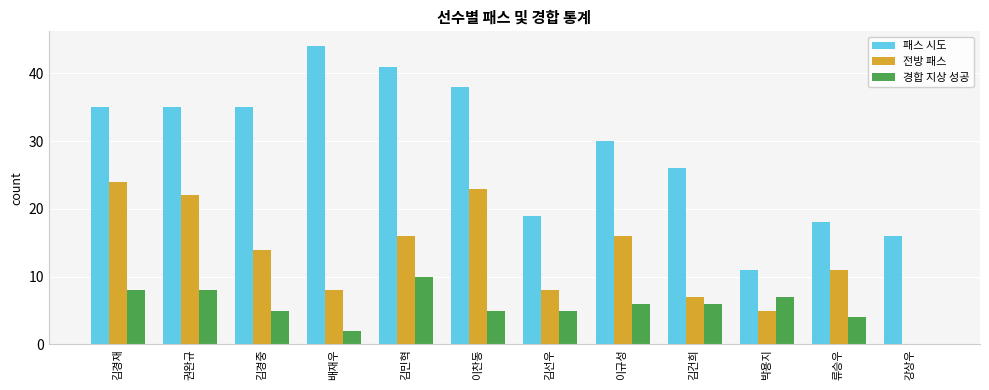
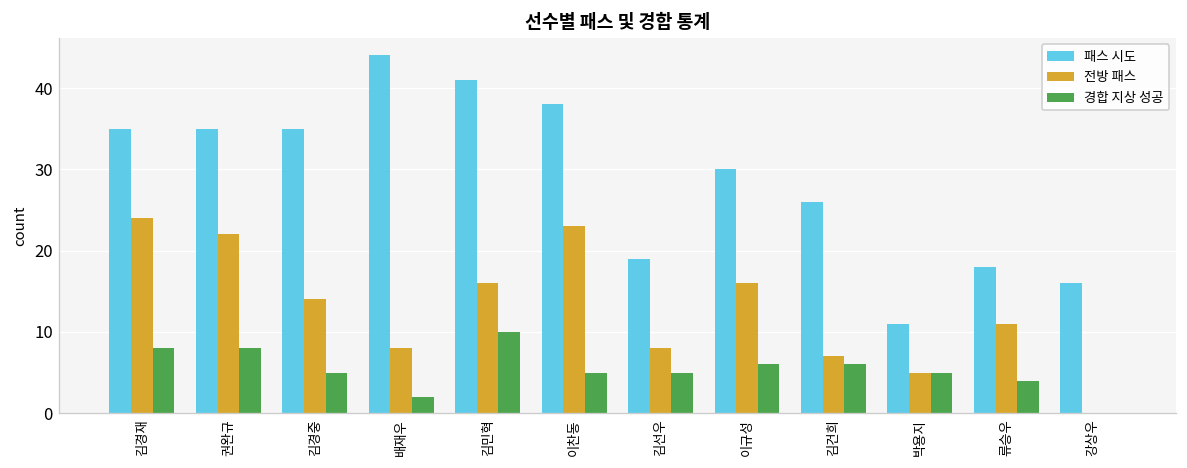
  {
    "패스 시도": {
      "김경재": 35,
      "권완규": 35,
      "김경중": 35,
      "배재우": 44,
      "김민혁": 41,
      "이찬동": 38,
      "김선우": 19,
      "이규성": 30,
      "김건희": 26,
      "박용지": 11,
      "류승우": 18,
      "강상우": 16
    },
    "전방 패스": {
      "김경재": 24,
      "권완규": 22,
      "김경중": 14,
      "배재우": 8,
      "김민혁": 16,
      "이찬동": 23,
      "김선우": 8,
      "이규성": 16,
      "김건희": 7,
      "박용지": 5,
      "류승우": 11,
      "강상우": 0
    },
    "경합 지상 성공": {
      "김경재": 8,
      "권완규": 8,
      "김경중": 5,
      "배재우": 2,
      "김민혁": 10,
      "이찬동": 5,
      "김선우": 5,
      "이규성": 6,
      "김건희": 6,
-     "박용지": 7,
+     "박용지": 5,
      "류승우": 4,
      "강상우": 0
    }
  }
